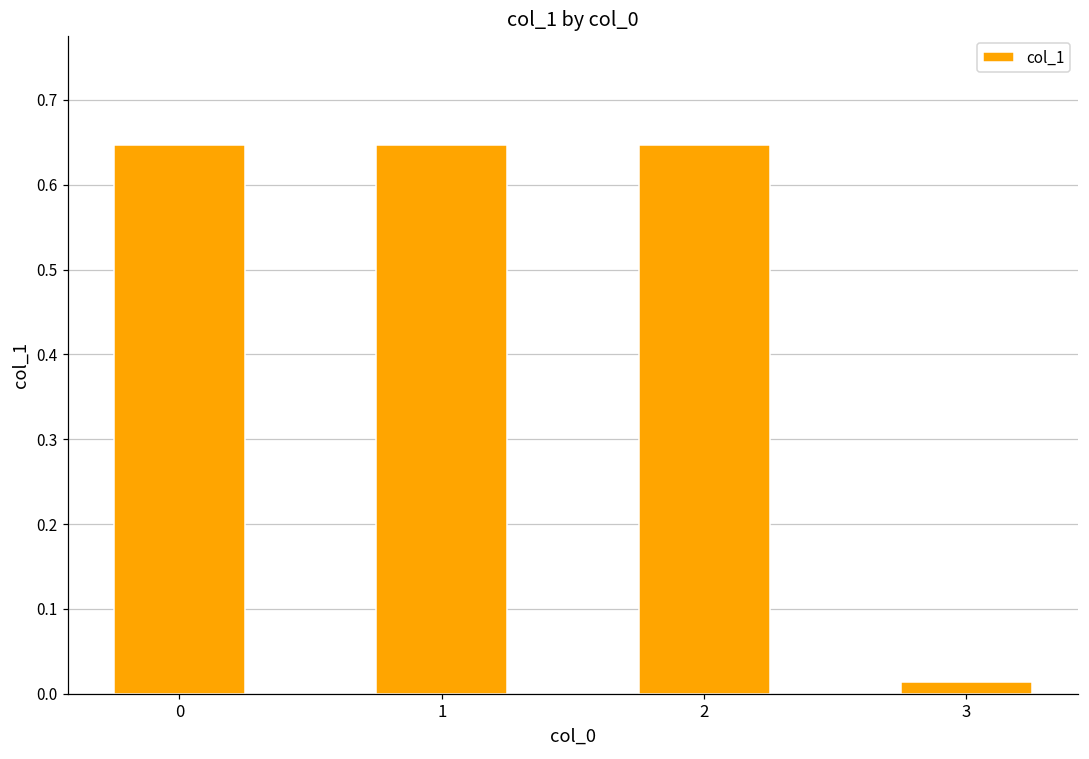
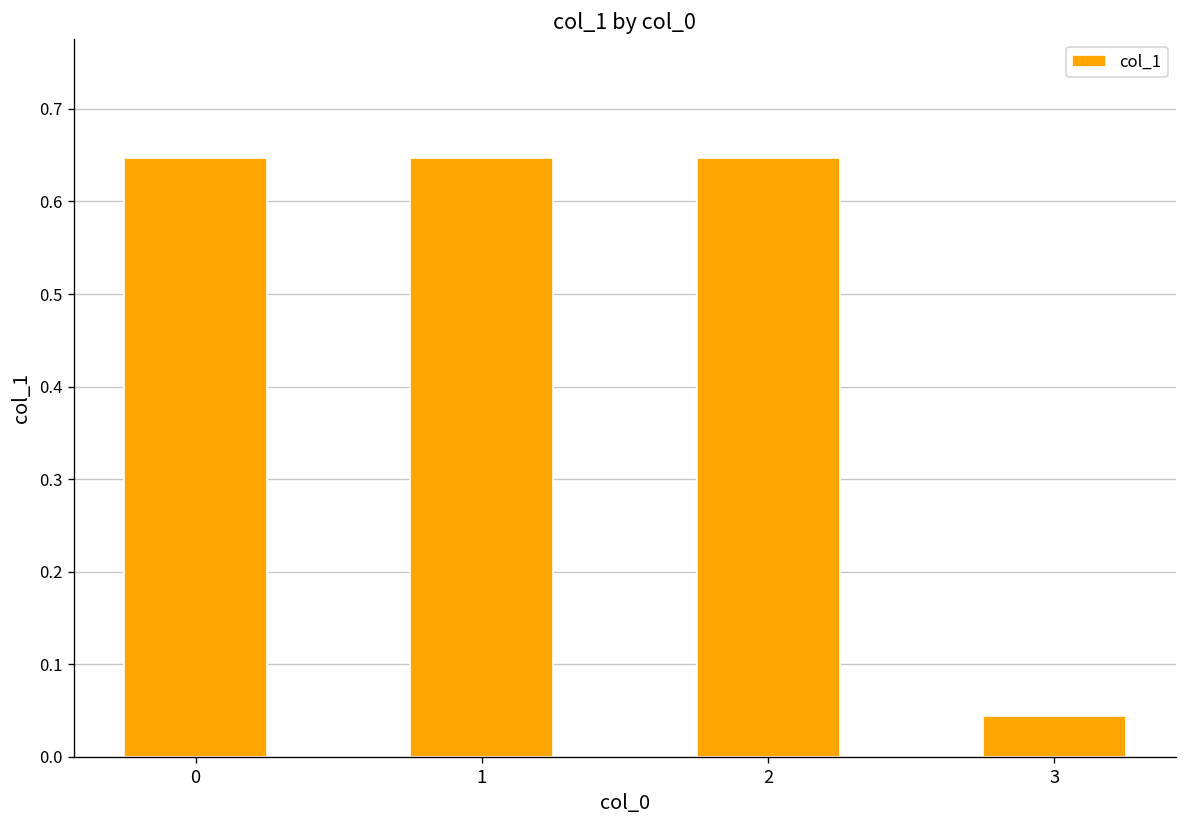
  {
    "0": 0.65,
    "1": 0.65,
    "2": 0.65,
-   "3": 0.01
+   "3": 0.04
  }
